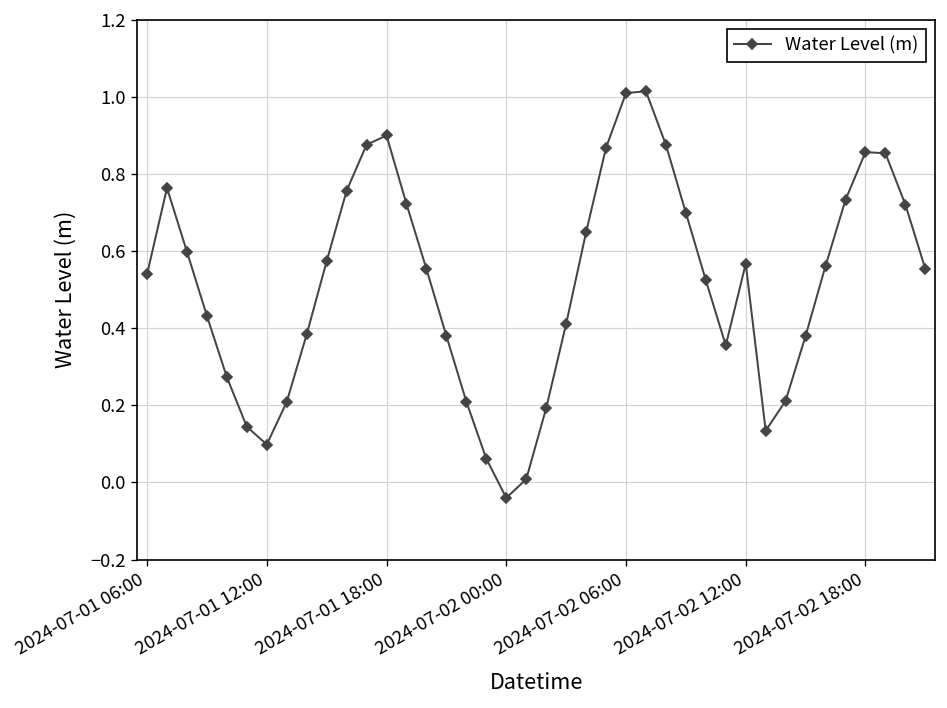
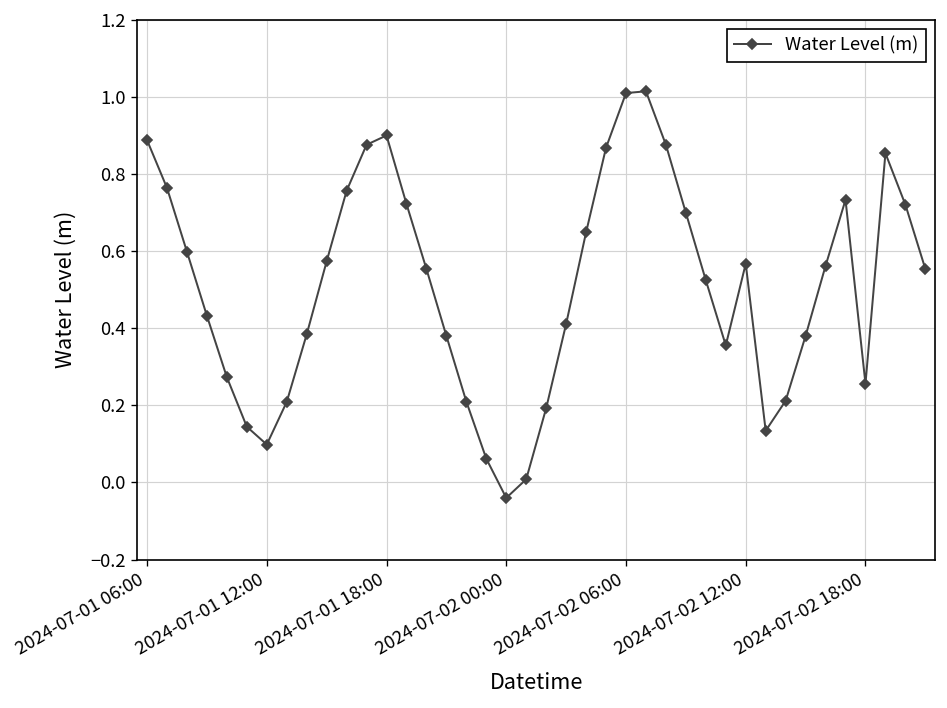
  {
-   "2024-07-01 06:00": 0.54,
+   "2024-07-01 06:00": 0.89,
    "2024-07-01 12:00": 0.10,
    "2024-07-01 18:00": 0.90,
    "2024-07-02 00:00": -0.04,
    "2024-07-02 06:00": 1.01,
    "2024-07-02 12:00": 0.57,
-   "2024-07-02 18:00": 0.86
+   "2024-07-02 18:00": 0.26
  }
